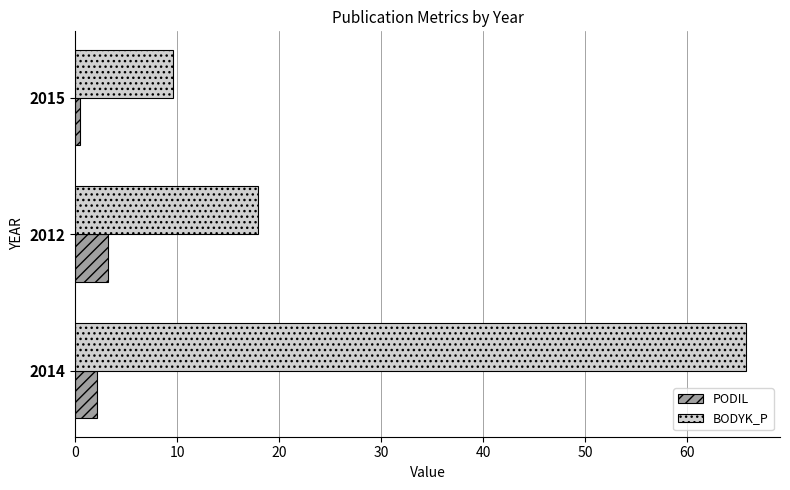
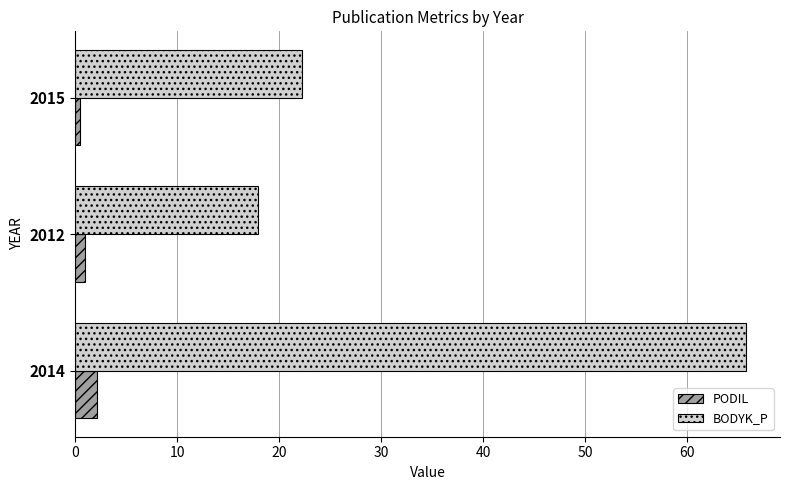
  {
    "PODIL": {
      "2015": 0.4,
-     "2012": 3.2,
+     "2012": 1.0,
      "2014": 2.2
    },
    "BODYK_P": {
-     "2015": 9.6,
+     "2015": 22.2,
      "2012": 17.9,
      "2014": 65.8
    }
  }
